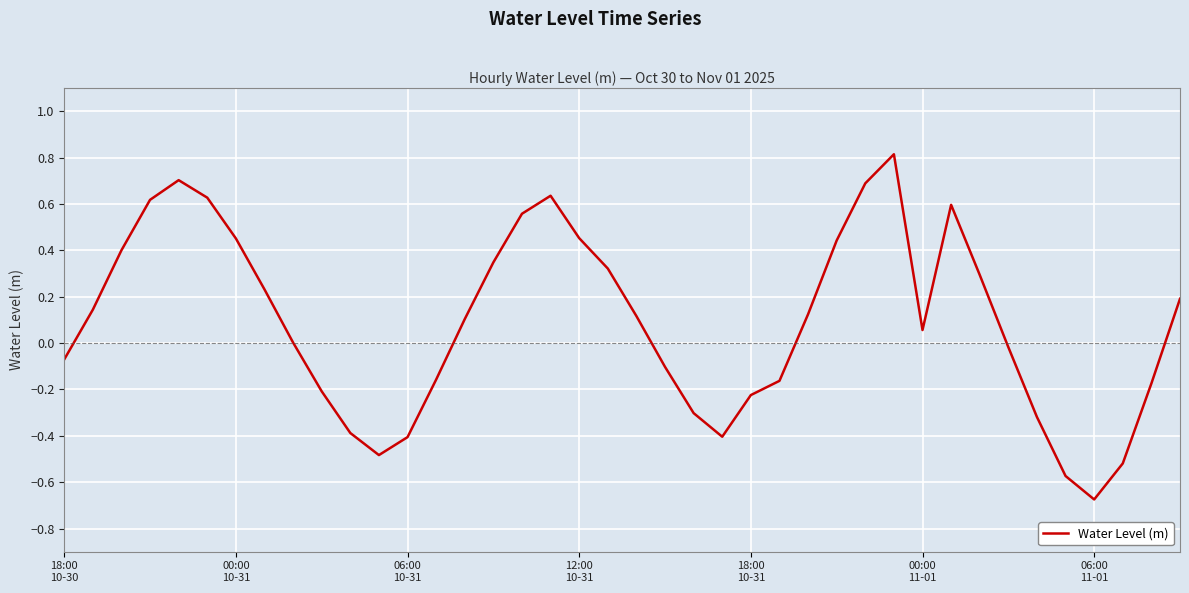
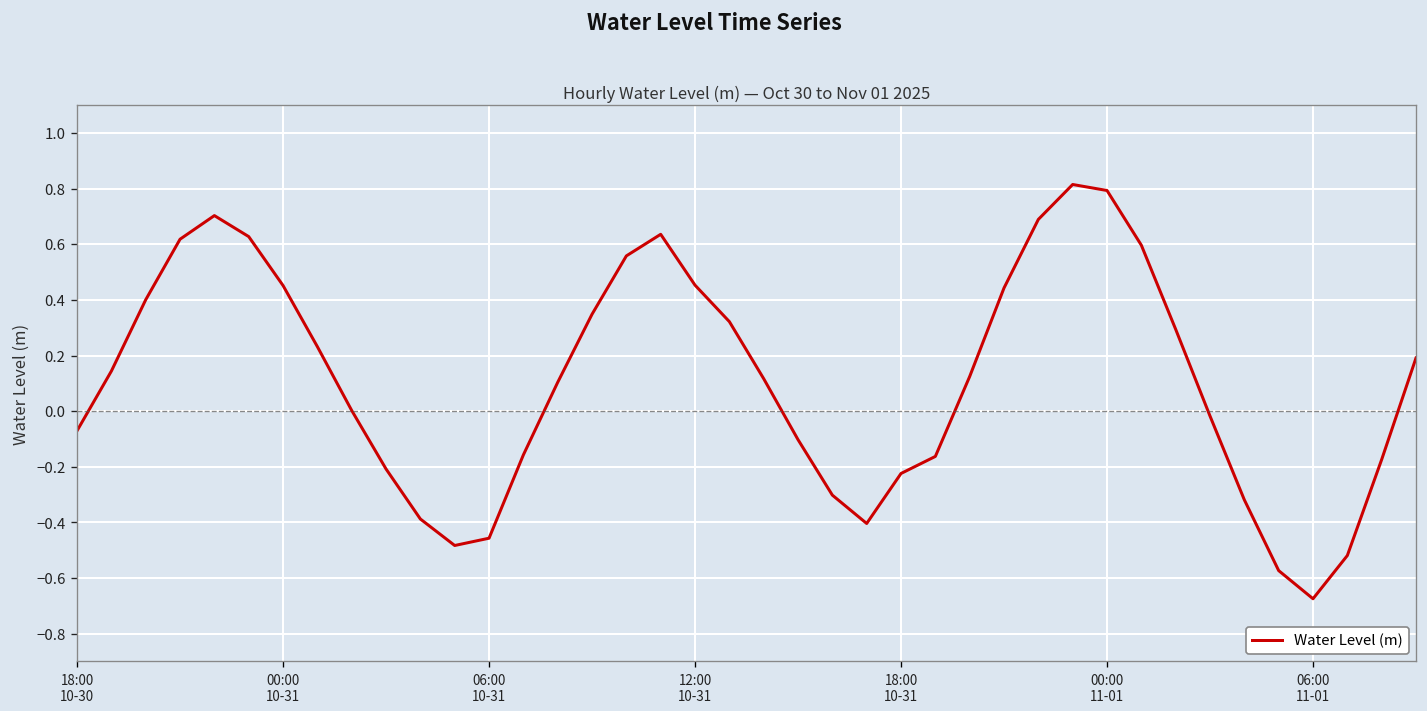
  {
    "18:00 10-30": -0.07,
    "00:00 10-31": 0.45,
-   "06:00 10-31": -0.41,
+   "06:00 10-31": -0.46,
    "12:00 10-31": 0.45,
    "18:00 10-31": -0.22,
-   "00:00 11-01": 0.06,
+   "00:00 11-01": 0.79,
    "06:00 11-01": -0.67
  }
